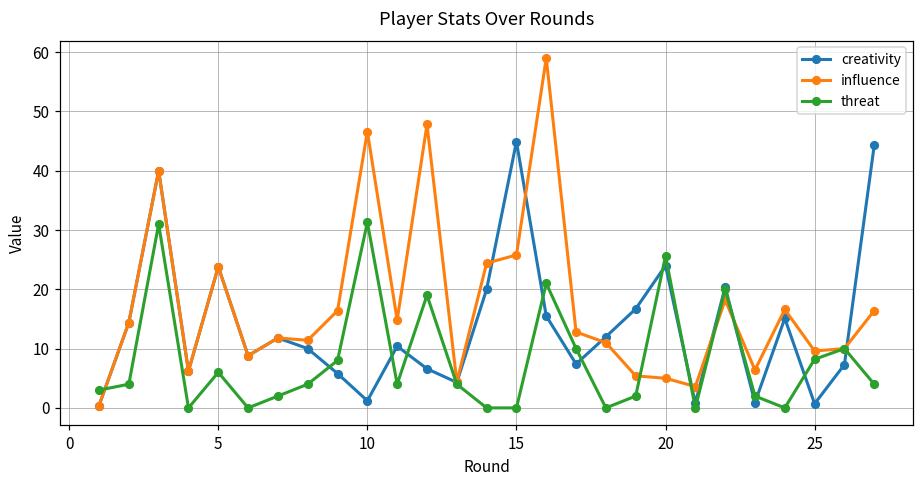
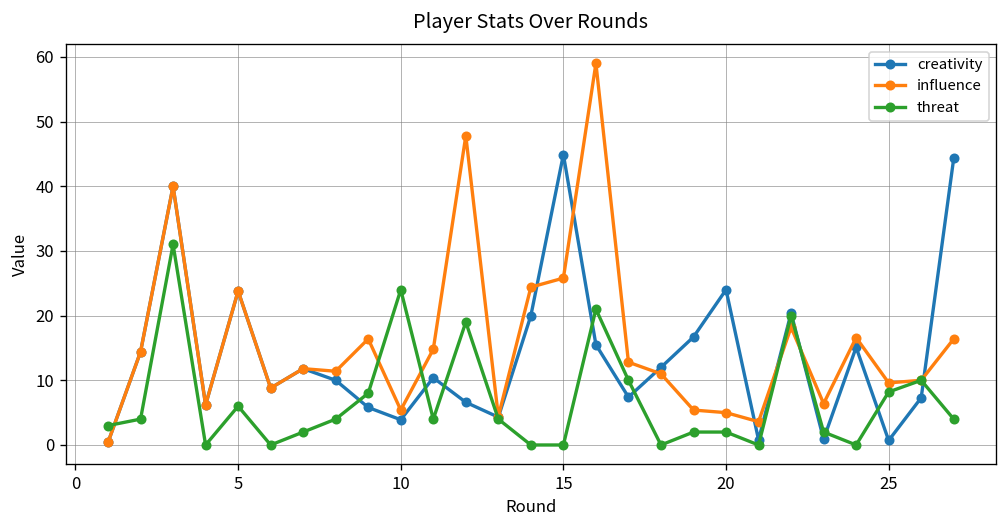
  {
    "creativity": {
-     "10": 1,
+     "10": 4,
      "15": 45,
      "20": 24,
      "25": 1
    },
    "influence": {
-     "10": 47,
+     "10": 5,
      "15": 26,
      "20": 5,
      "25": 10
    },
    "threat": {
      "5": 6,
-     "10": 31,
+     "10": 24,
      "15": 0,
-     "20": 26,
+     "20": 2,
      "25": 8
    }
  }
